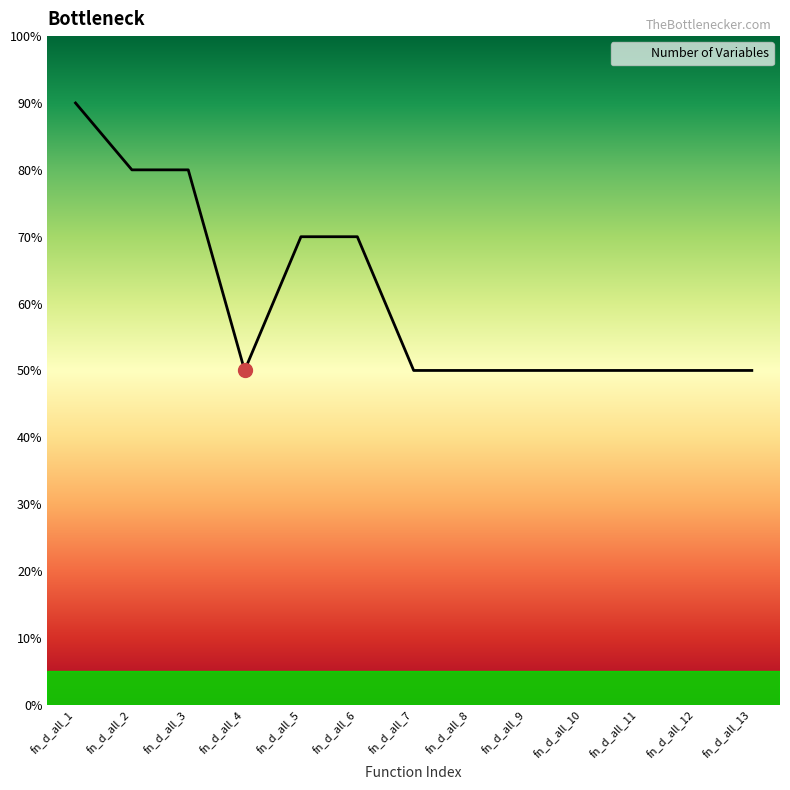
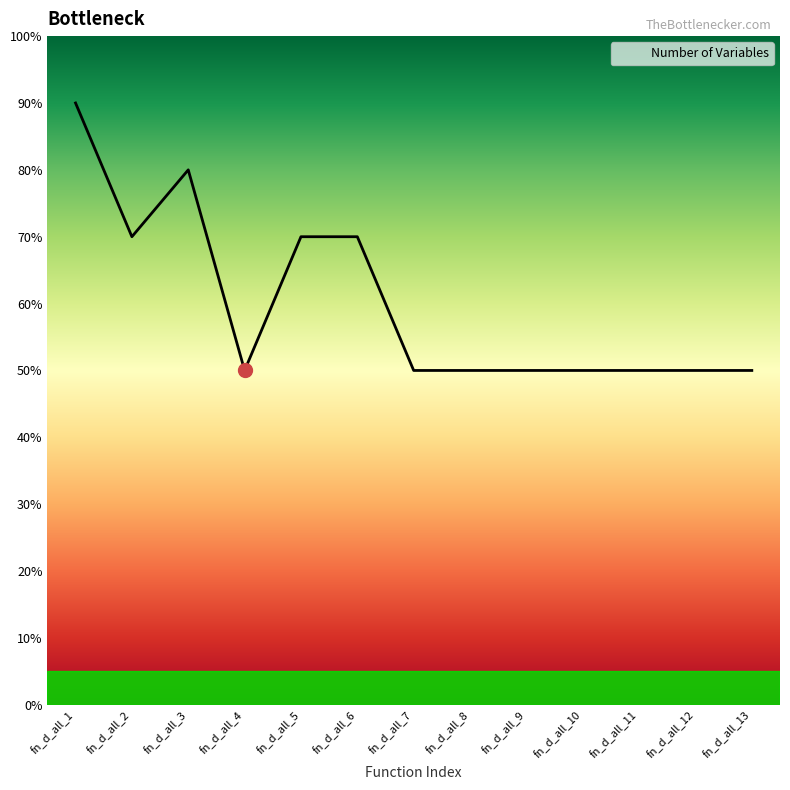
  {
    "Number of Variables": {
      "fn_d_all_1": "90%",
-     "fn_d_all_2": "80%",
+     "fn_d_all_2": "70%",
      "fn_d_all_3": "80%",
      "fn_d_all_5": "70%",
      "fn_d_all_6": "70%",
      "fn_d_all_7": "50%",
      "fn_d_all_8": "50%",
      "fn_d_all_9": "50%",
      "fn_d_all_10": "50%",
      "fn_d_all_11": "50%",
      "fn_d_all_12": "50%",
      "fn_d_all_13": "50%"
    }
  }
